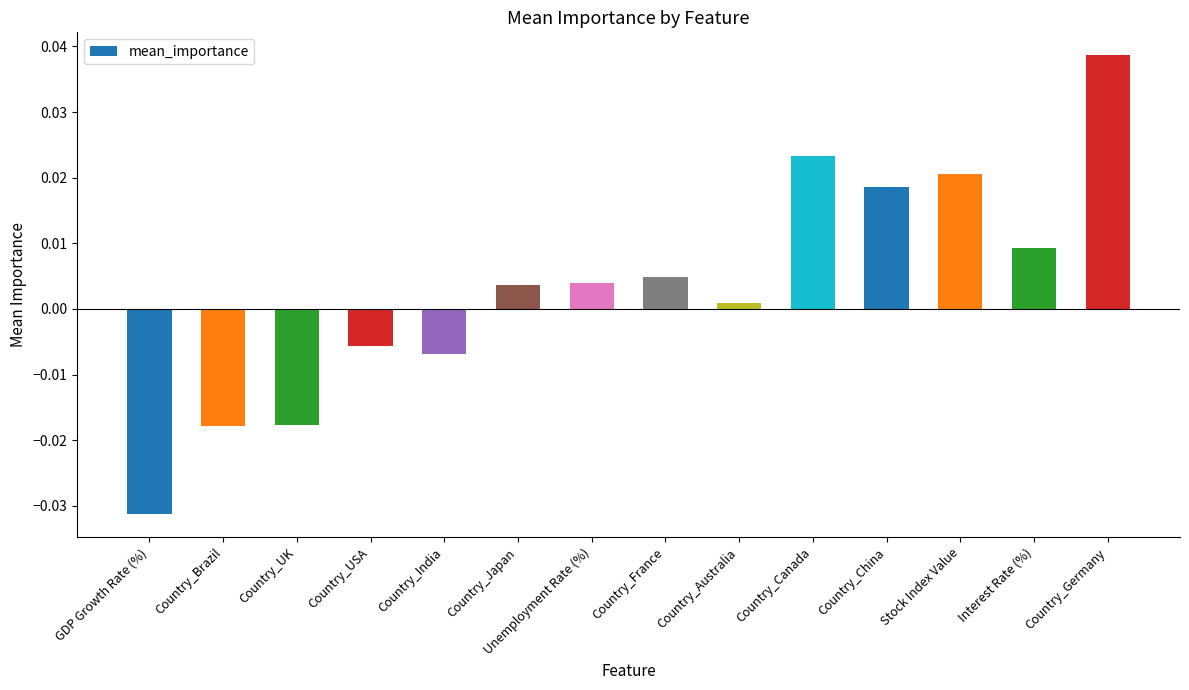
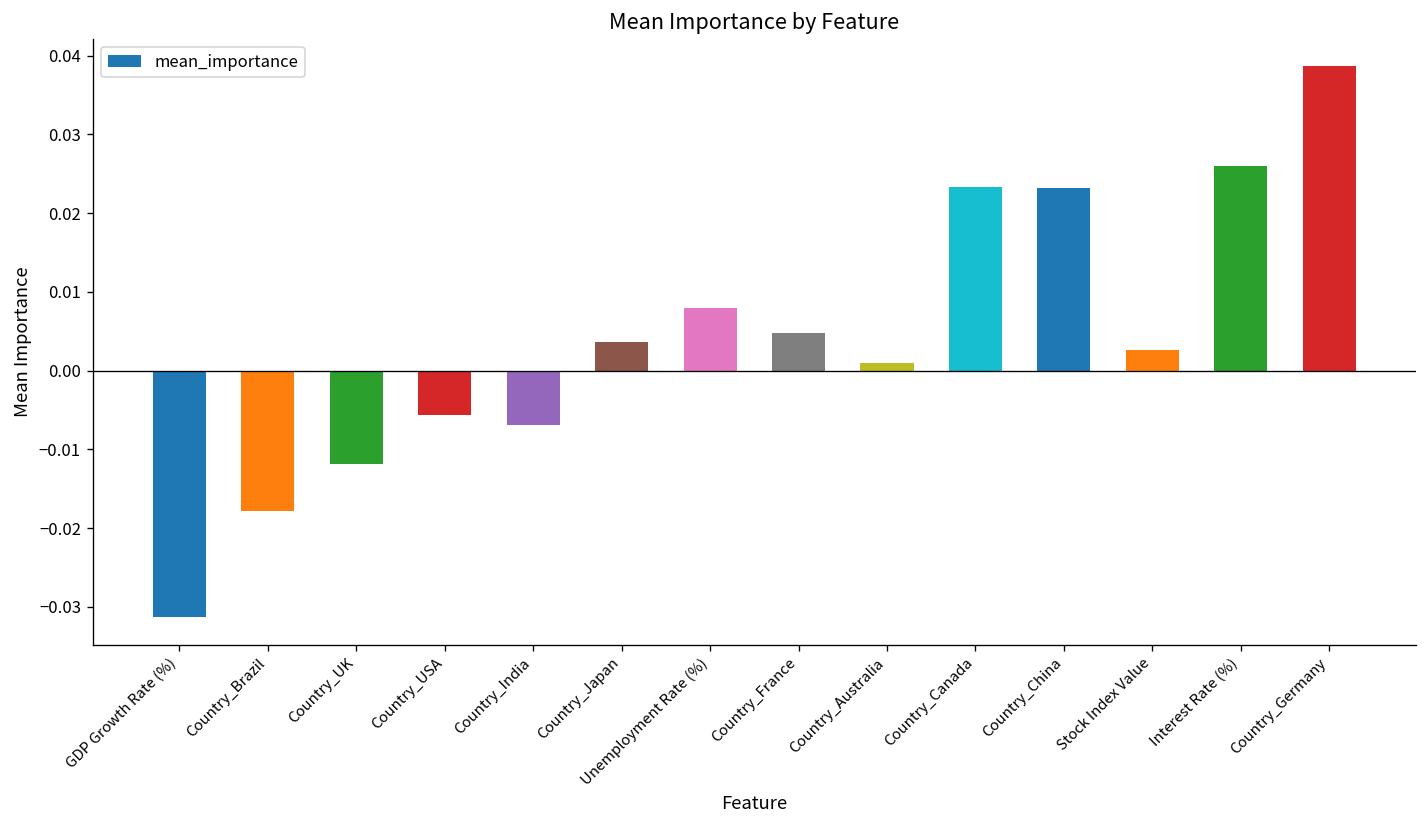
  {
    "GDP Growth Rate (%)": -0.031,
    "Country_Brazil": -0.018,
-   "Country_UK": -0.018,
+   "Country_UK": -0.012,
    "Country_USA": -0.006,
    "Country_India": -0.007,
    "Country_Japan": 0.004,
-   "Unemployment Rate (%)": 0.004,
+   "Unemployment Rate (%)": 0.008,
    "Country_France": 0.005,
    "Country_Australia": 0.001,
    "Country_Canada": 0.023,
-   "Country_China": 0.019,
-   "Stock Index Value": 0.021,
-   "Interest Rate (%)": 0.009,
+   "Country_China": 0.023,
+   "Stock Index Value": 0.003,
+   "Interest Rate (%)": 0.026,
    "Country_Germany": 0.039
  }
